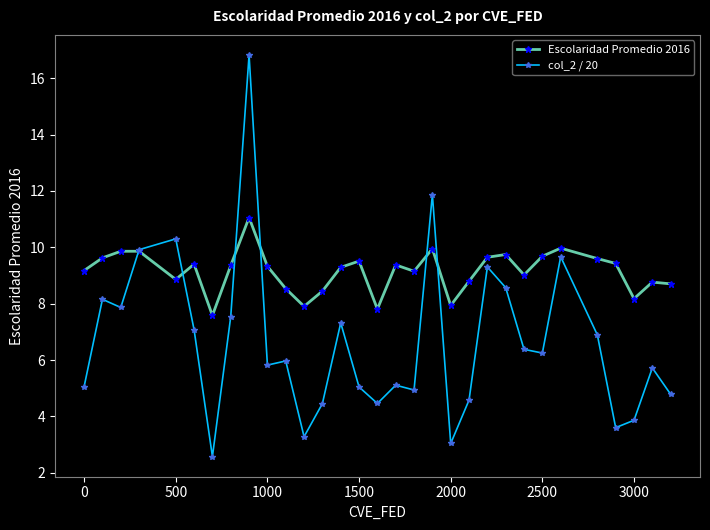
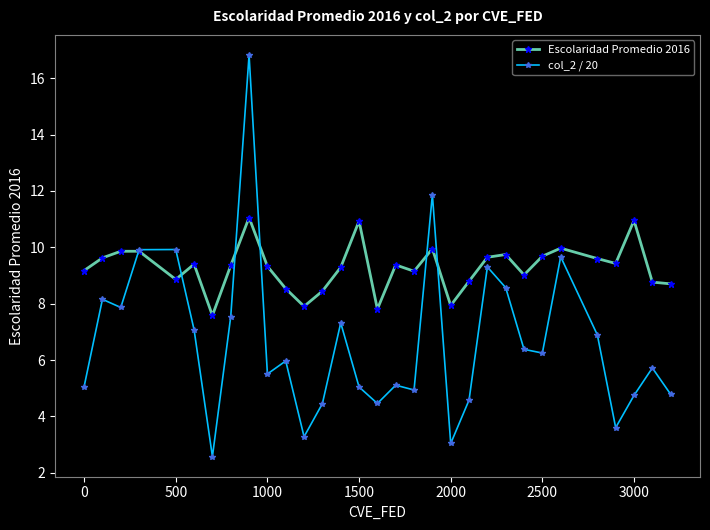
  {
    "Escolaridad Promedio 2016": {
      "0": 9.2,
      "500": 8.9,
      "1000": 9.3,
-     "1500": 9.5,
+     "1500": 10.9,
      "2000": 7.9,
      "2500": 9.7,
-     "3000": 8.2
+     "3000": 11.0
    },
    "col_2 / 20": {
      "0": 5.1,
-     "500": 10.3,
-     "1000": 5.8,
+     "500": 9.9,
+     "1000": 5.5,
      "1500": 5.0,
      "2000": 3.0,
      "2500": 6.2,
-     "3000": 3.9
+     "3000": 4.7
    }
  }
